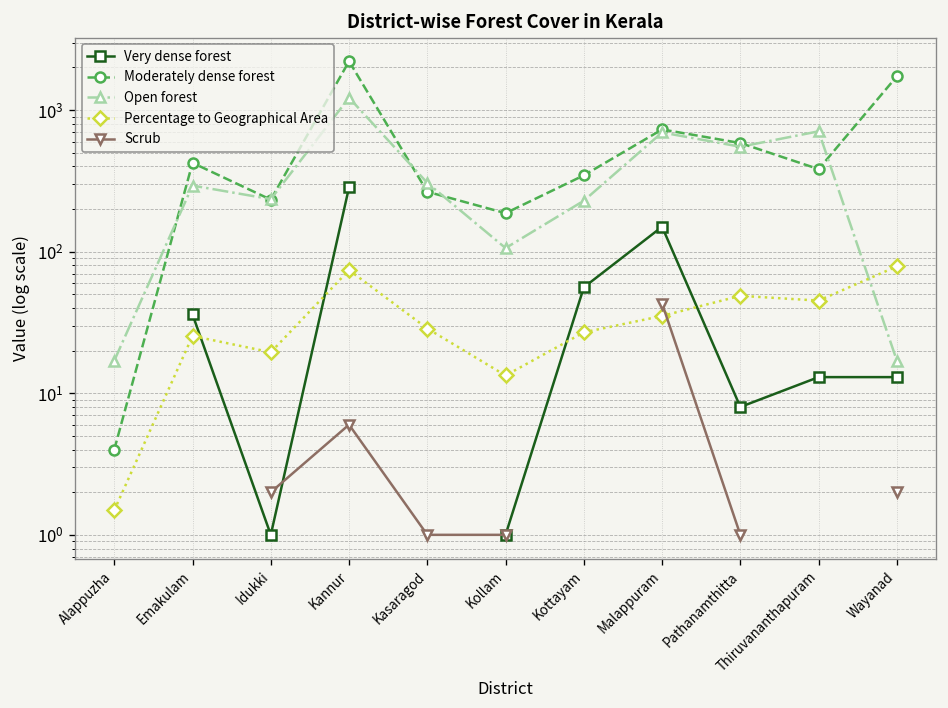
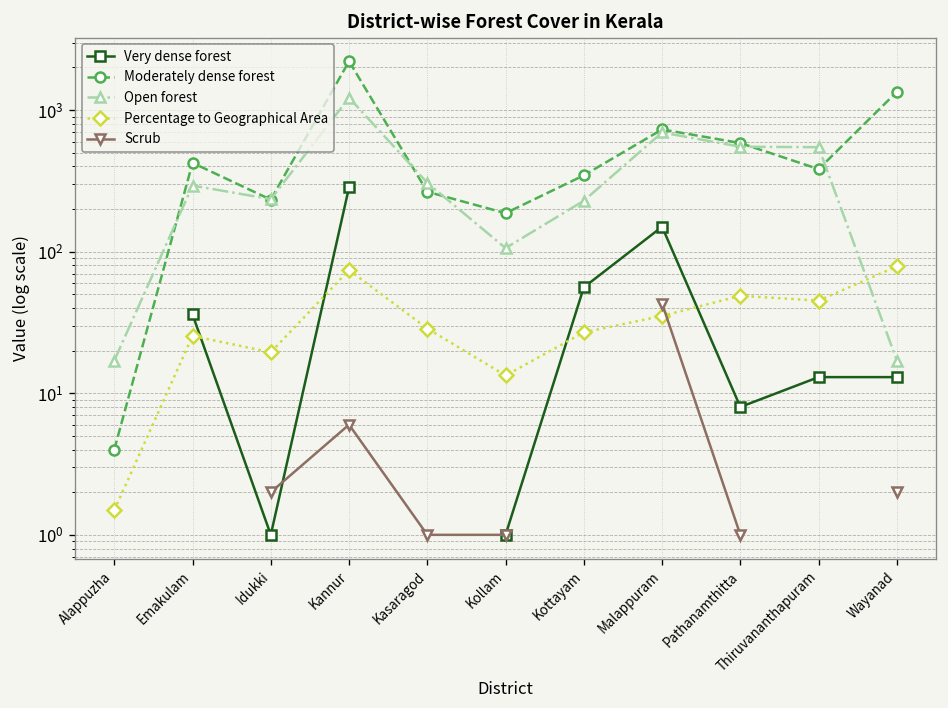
  {
    "Very dense forest": {
      "Emakulam": 36,
      "Idukki": 1,
      "Kannur": 290,
      "Kottayam": 60,
      "Malappuram": 150,
      "Pathanamthitta": 8,
      "Thiruvananthapuram": 13,
      "Wayanad": 13
    },
    "Moderately dense forest": {
      "Alappuzha": 4,
      "Emakulam": 420,
      "Kannur": 2200,
      "Kasaragod": 270,
      "Kollam": 190,
      "Kottayam": 350,
      "Pathanamthitta": 600,
      "Thiruvananthapuram": 380,
-     "Wayanad": 1700
+     "Wayanad": 1300
    },
    "Open forest": {
      "Alappuzha": 17,
      "Emakulam": 290,
      "Kannur": 1200,
      "Kasaragod": 310,
      "Kollam": 110,
      "Kottayam": 230,
      "Pathanamthitta": 600,
-     "Thiruvananthapuram": 700,
+     "Thiruvananthapuram": 500,
      "Wayanad": 17
    },
    "Percentage to Geographical Area": {
      "Alappuzha": 1.5,
      "Emakulam": 25,
      "Idukki": 19,
      "Kannur": 70,
      "Kasaragod": 29,
      "Kollam": 13,
      "Kottayam": 27,
      "Malappuram": 35,
      "Pathanamthitta": 49,
      "Thiruvananthapuram": 45,
      "Wayanad": 80
    },
    "Scrub": {
      "Idukki": 2,
      "Kannur": 6,
      "Kasaragod": 1,
      "Malappuram": 43,
      "Pathanamthitta": 1,
      "Wayanad": 2
    }
  }
